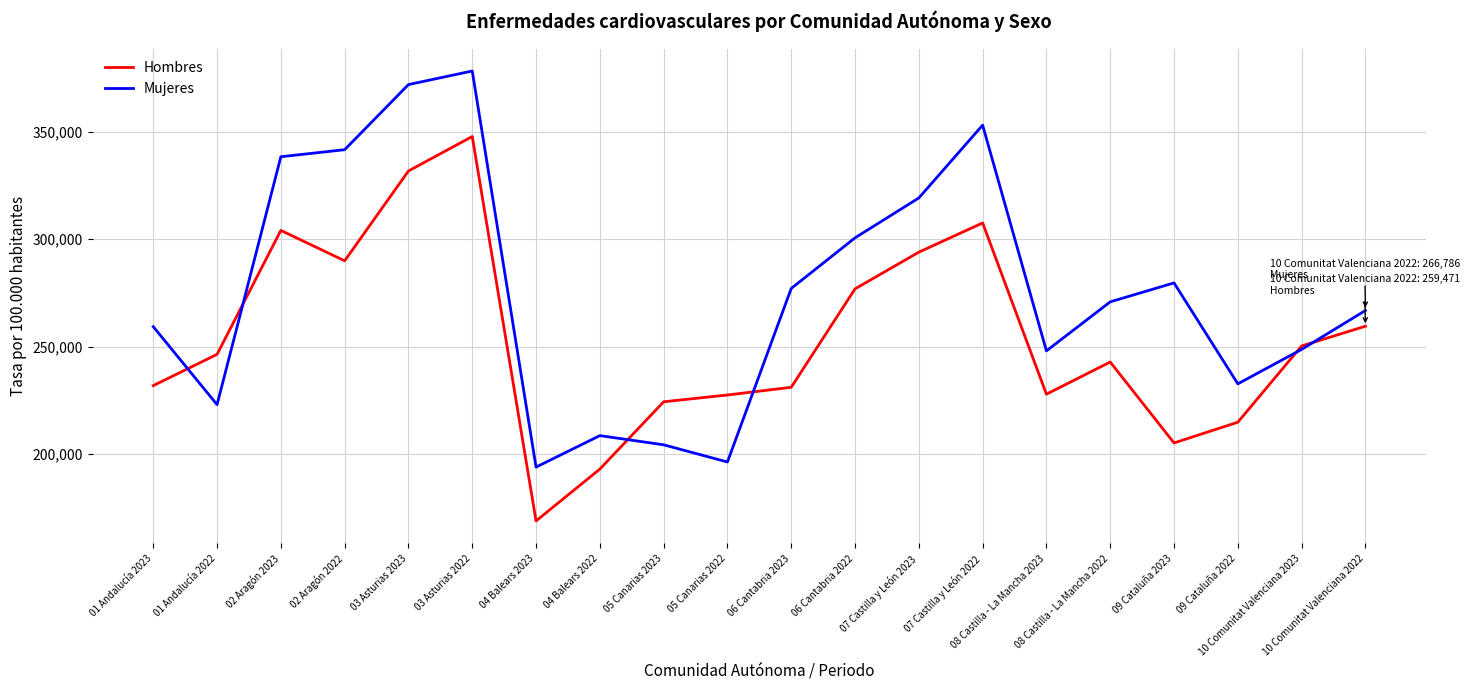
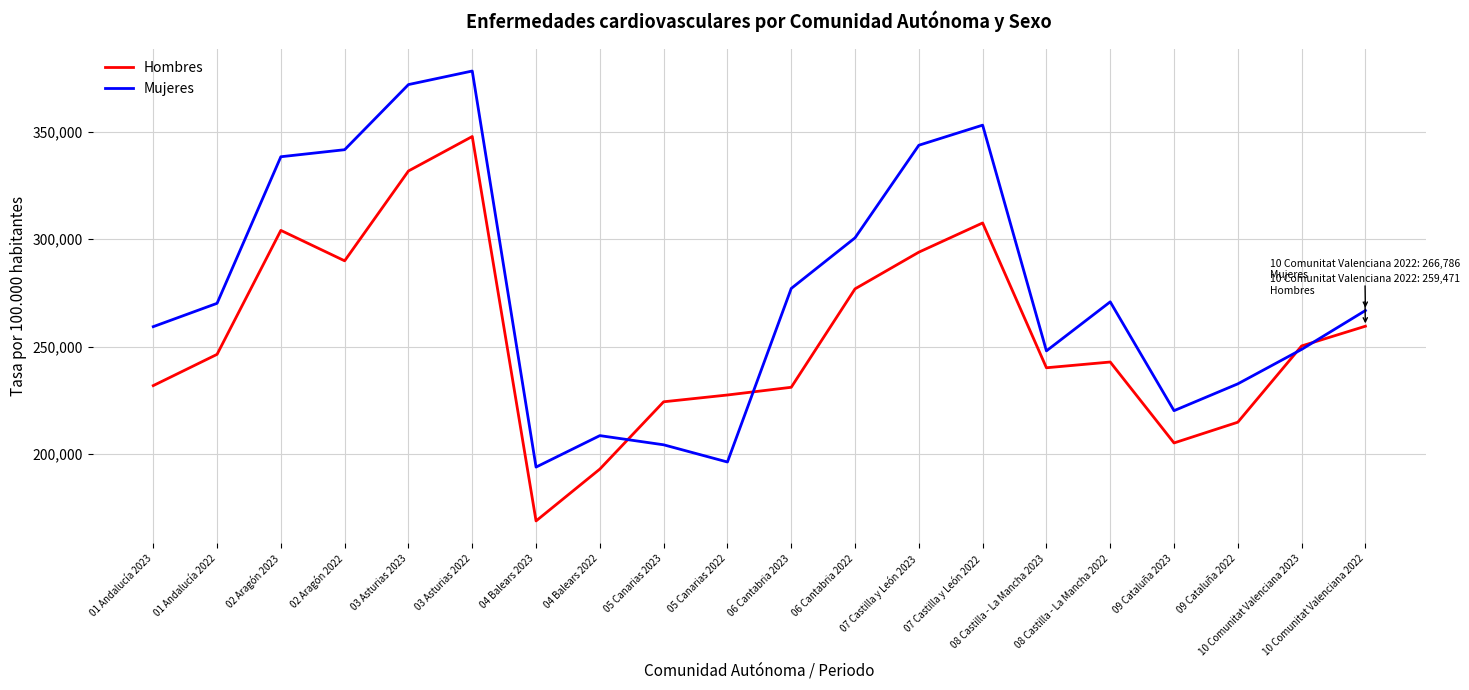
  {
    "Hombres": {
      "01 Andalucía 2023": "232,000",
      "01 Andalucía 2022": "246,000",
      "02 Aragón 2023": "304,000",
      "02 Aragón 2022": "290,000",
      "03 Asturias 2023": "332,000",
      "03 Asturias 2022": "348,000",
      "04 Balears 2023": "169,000",
      "04 Balears 2022": "193,000",
      "05 Canarias 2023": "224,000",
      "05 Canarias 2022": "227,000",
      "06 Cantabria 2023": "231,000",
      "06 Cantabria 2022": "277,000",
      "07 Castilla y León 2023": "294,000",
      "07 Castilla y León 2022": "308,000",
-     "08 Castilla - La Mancha 2023": "228,000",
+     "08 Castilla - La Mancha 2023": "240,000",
      "08 Castilla - La Mancha 2022": "243,000",
      "09 Cataluña 2023": "205,000",
      "09 Cataluña 2022": "215,000",
      "10 Comunitat Valenciana 2023": "250,000"
    },
    "Mujeres": {
      "01 Andalucía 2023": "259,000",
-     "01 Andalucía 2022": "223,000",
+     "01 Andalucía 2022": "270,000",
      "02 Aragón 2023": "338,000",
      "02 Aragón 2022": "342,000",
      "03 Asturias 2023": "372,000",
      "03 Asturias 2022": "378,000",
      "04 Balears 2023": "194,000",
      "04 Balears 2022": "208,000",
      "05 Canarias 2023": "204,000",
      "05 Canarias 2022": "196,000",
      "06 Cantabria 2023": "277,000",
      "06 Cantabria 2022": "301,000",
-     "07 Castilla y León 2023": "319,000",
+     "07 Castilla y León 2023": "344,000",
      "07 Castilla y León 2022": "353,000",
      "08 Castilla - La Mancha 2023": "248,000",
      "08 Castilla - La Mancha 2022": "271,000",
-     "09 Cataluña 2023": "280,000",
+     "09 Cataluña 2023": "220,000",
      "09 Cataluña 2022": "233,000",
      "10 Comunitat Valenciana 2023": "249,000"
    }
  }
